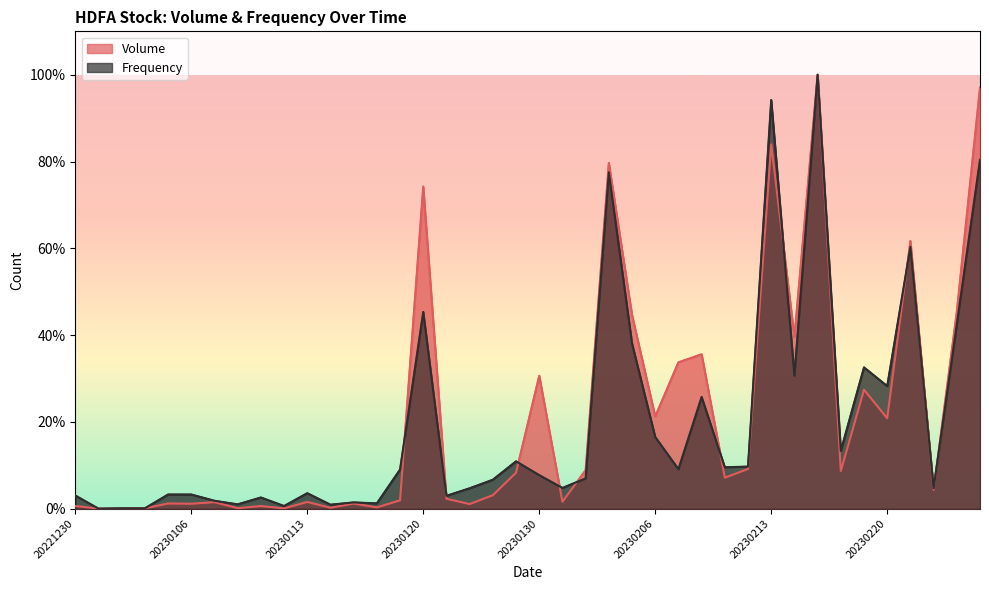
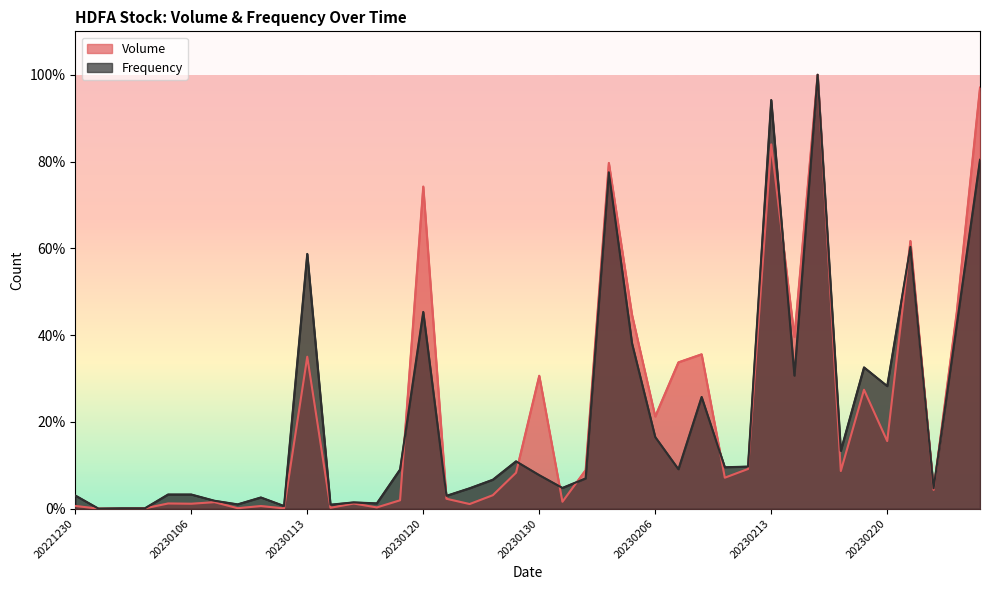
  {
    "Volume": {
      "20221230": "1%",
      "20230106": "1%",
-     "20230113": "2%",
+     "20230113": "35%",
      "20230120": "74%",
      "20230130": "31%",
      "20230206": "21%",
      "20230213": "84%",
-     "20230220": "21%"
+     "20230220": "16%"
    },
    "Frequency": {
      "20221230": "3%",
      "20230106": "3%",
-     "20230113": "4%",
+     "20230113": "59%",
      "20230120": "45%",
      "20230130": "8%",
      "20230206": "17%",
      "20230213": "94%",
      "20230220": "28%"
    }
  }
